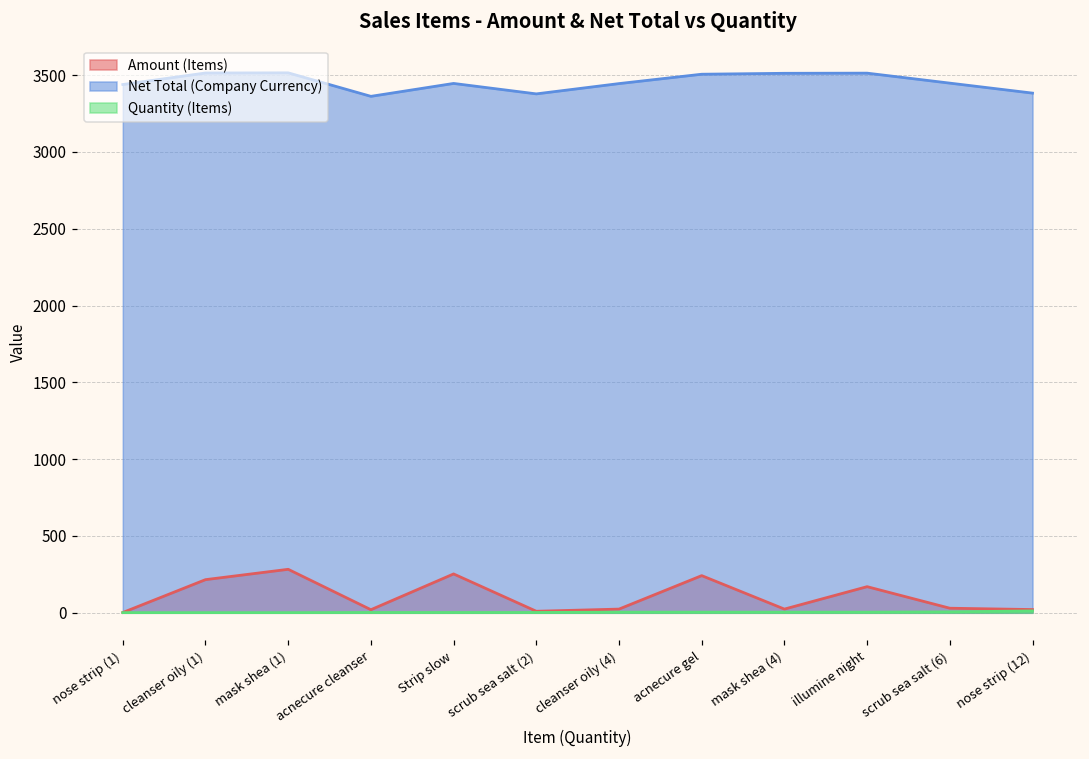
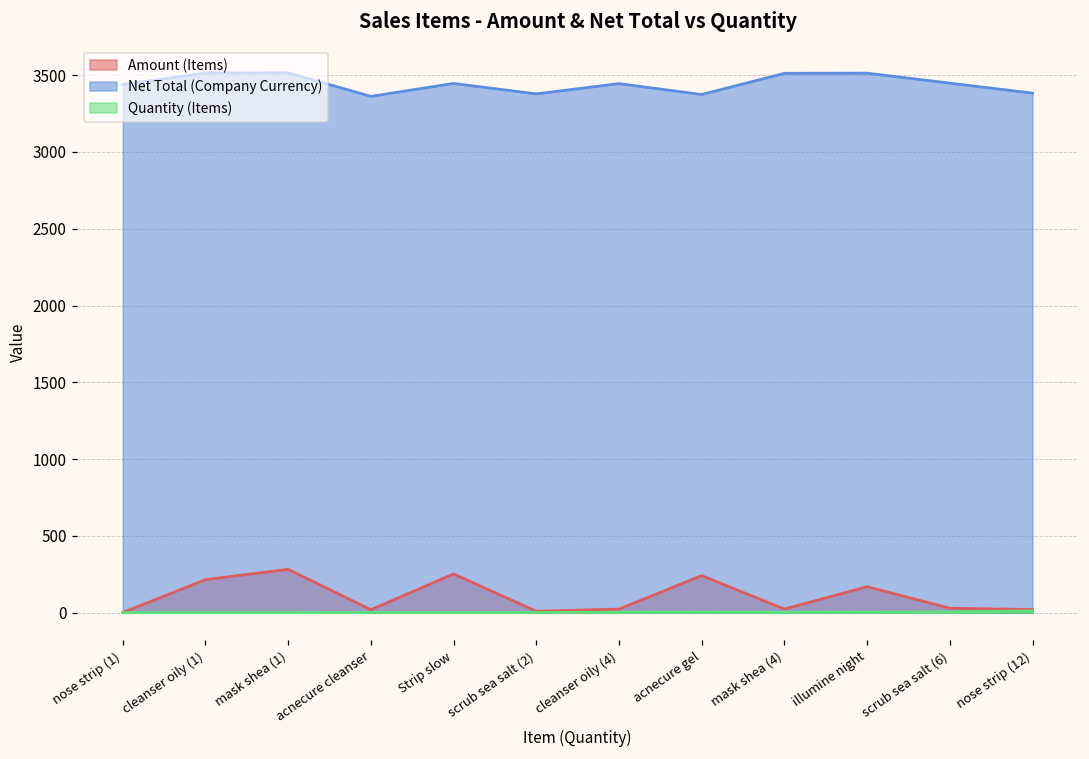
  {
    "Amount (Items)": {
      "cleanser oily (1)": 220,
      "mask shea (1)": 280,
      "Strip slow": 250,
      "cleanser oily (4)": 20,
      "acnecure gel": 240,
      "mask shea (4)": 20,
      "illumine night": 170,
      "scrub sea salt (6)": 30
    },
    "Net Total (Company Currency)": {
      "acnecure cleanser": 3360,
      "Strip slow": 3450,
      "scrub sea salt (2)": 3380,
      "cleanser oily (4)": 3450,
-     "acnecure gel": 3510,
+     "acnecure gel": 3370,
      "mask shea (4)": 3510,
      "illumine night": 3510,
      "scrub sea salt (6)": 3450,
      "nose strip (12)": 3380
    },
    "Quantity (Items)": {
      "cleanser oily (1)": 0,
      "mask shea (1)": 0,
      "Strip slow": 0,
      "cleanser oily (4)": 0,
      "acnecure gel": 0,
      "mask shea (4)": 0,
      "illumine night": 0,
      "scrub sea salt (6)": 10
    }
  }
